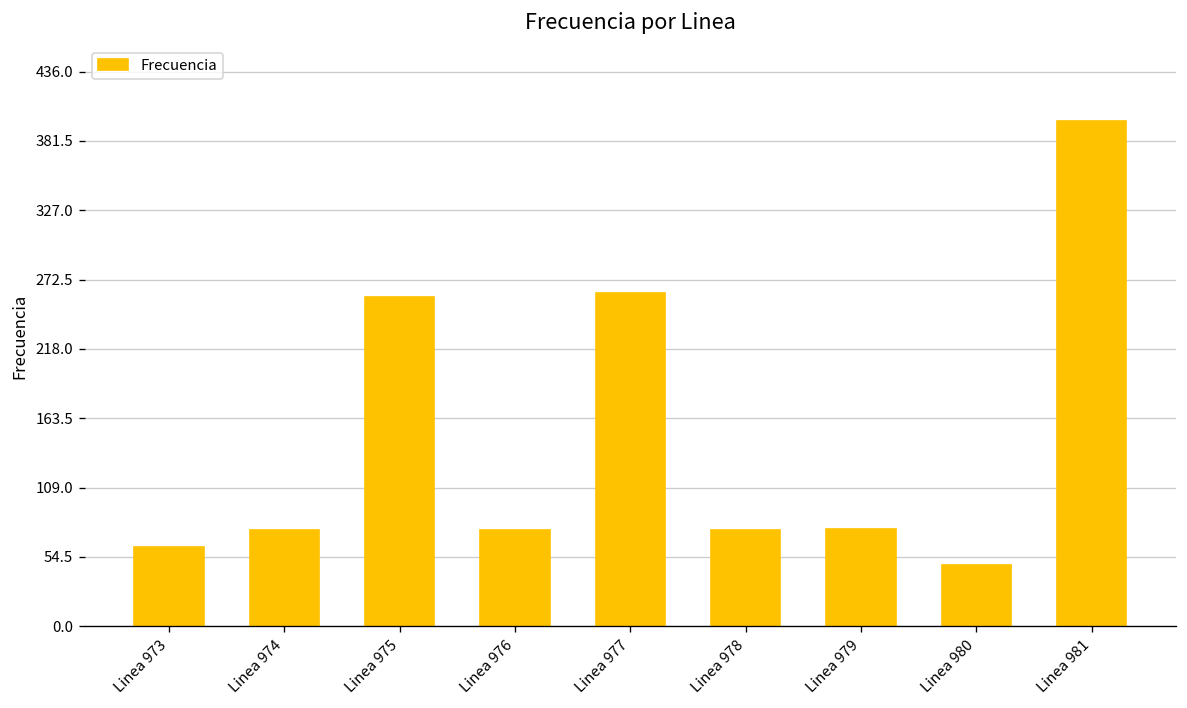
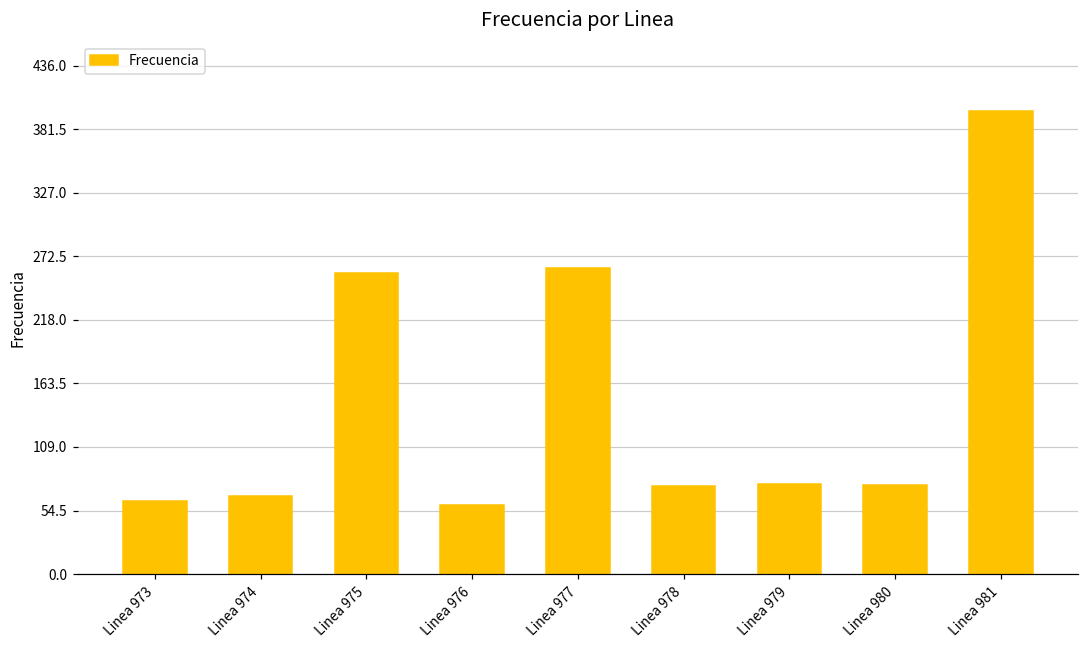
  {
    "Linea 973": 63,
-   "Linea 974": 76,
+   "Linea 974": 67,
    "Linea 975": 259,
-   "Linea 976": 76,
+   "Linea 976": 59,
    "Linea 977": 262,
    "Linea 978": 76,
    "Linea 979": 77,
-   "Linea 980": 48,
+   "Linea 980": 77,
    "Linea 981": 397
  }
